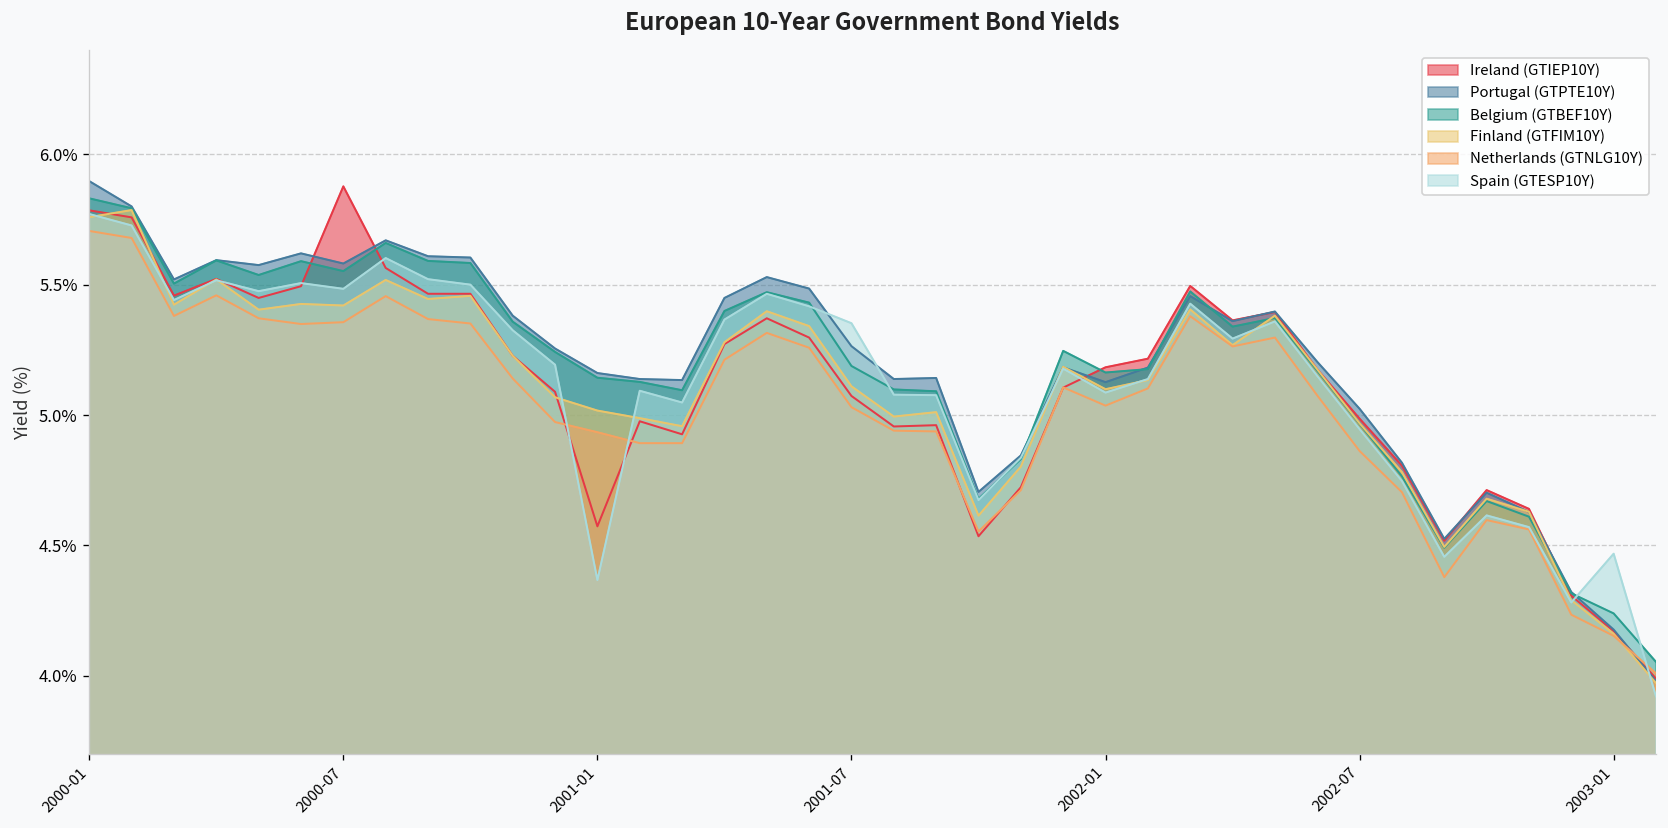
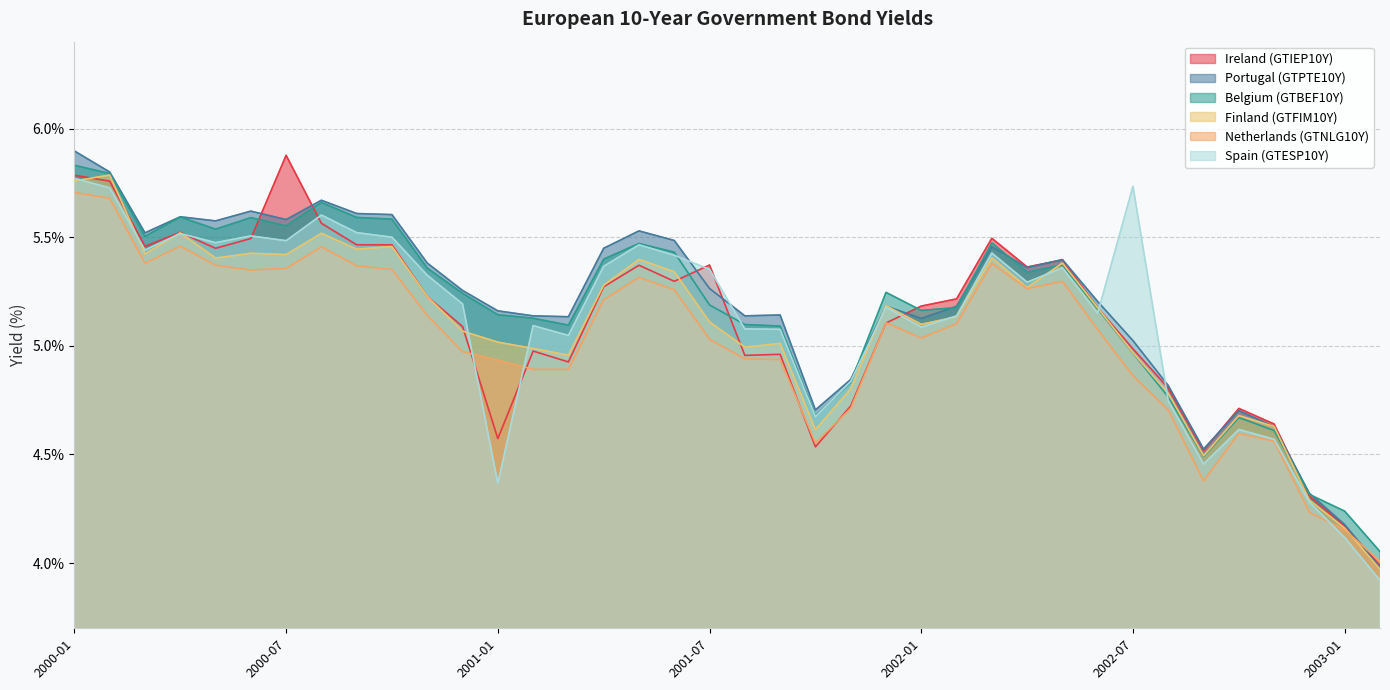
  {
    "Ireland (GTIEP10Y)": {
      "2000-01": "5.79%",
      "2000-07": "5.88%",
      "2001-01": "4.57%",
-     "2001-07": "5.07%",
+     "2001-07": "5.37%",
      "2002-01": "5.18%",
      "2002-07": "4.99%"
    },
    "Spain (GTESP10Y)": {
      "2000-01": "5.77%",
      "2000-07": "5.48%",
      "2001-01": "4.37%",
      "2001-07": "5.35%",
      "2002-01": "5.09%",
-     "2002-07": "4.95%",
-     "2003-01": "4.47%"
+     "2002-07": "5.73%",
+     "2003-01": "4.12%"
    }
  }
